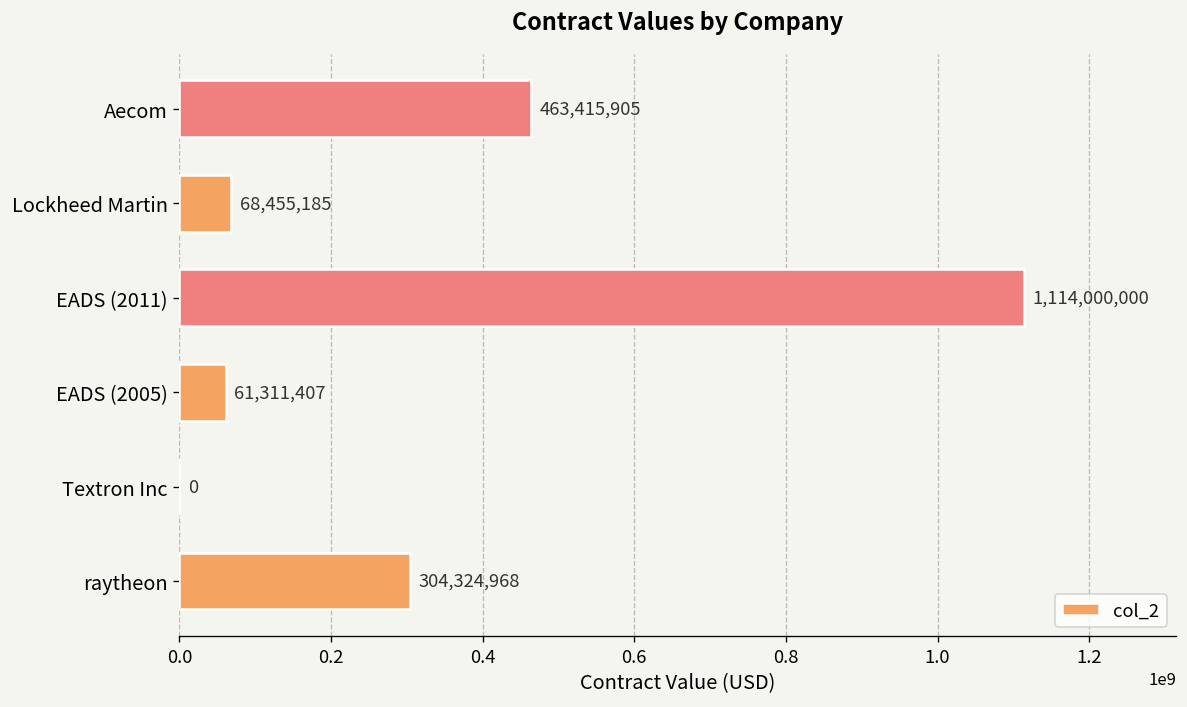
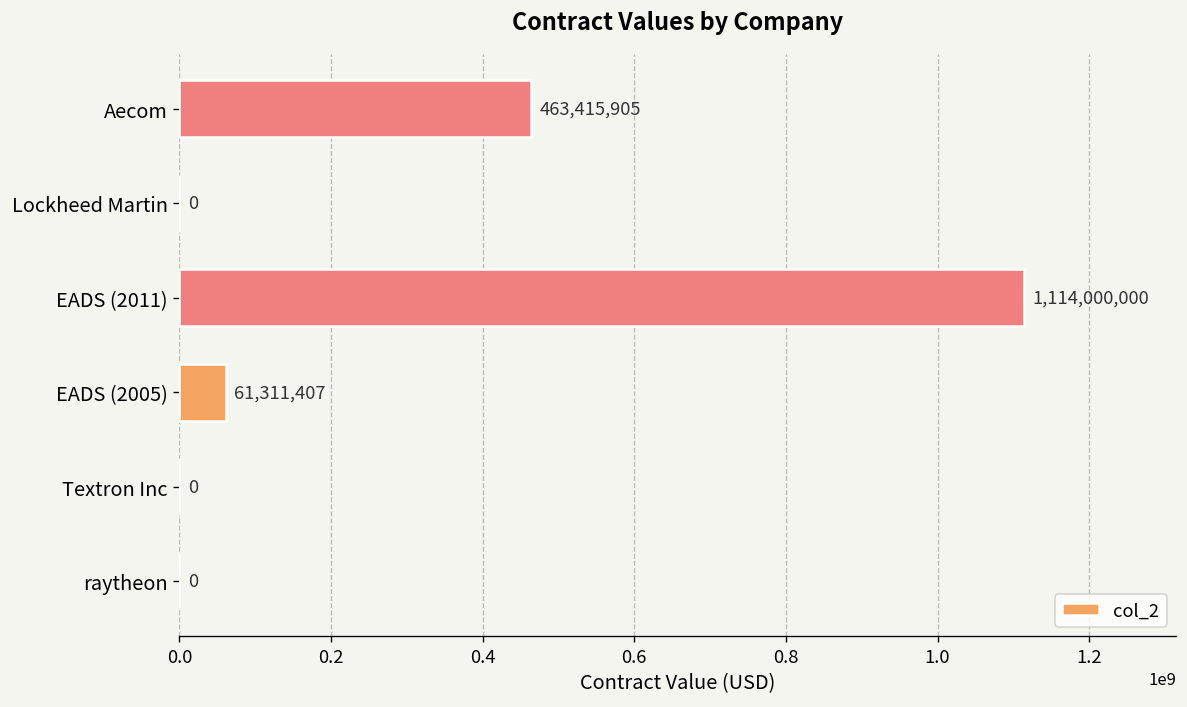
  {
    "Aecom": "463,415,905",
-   "Lockheed Martin": "68,455,185",
+   "Lockheed Martin": "0",
    "EADS (2011)": "1,114,000,000",
    "EADS (2005)": "61,311,407",
    "Textron Inc": "0",
-   "raytheon": "304,324,968"
+   "raytheon": "0"
  }
